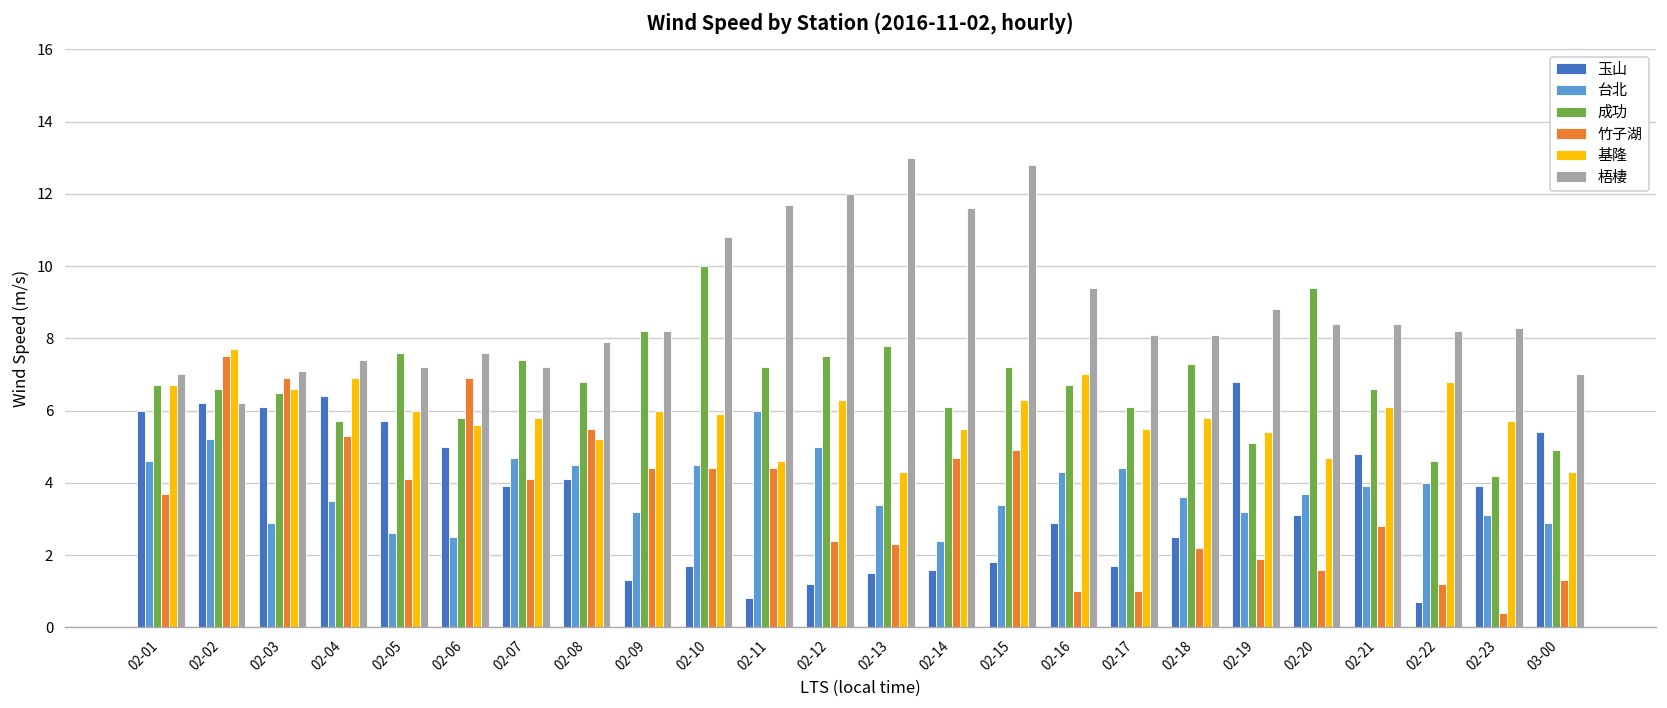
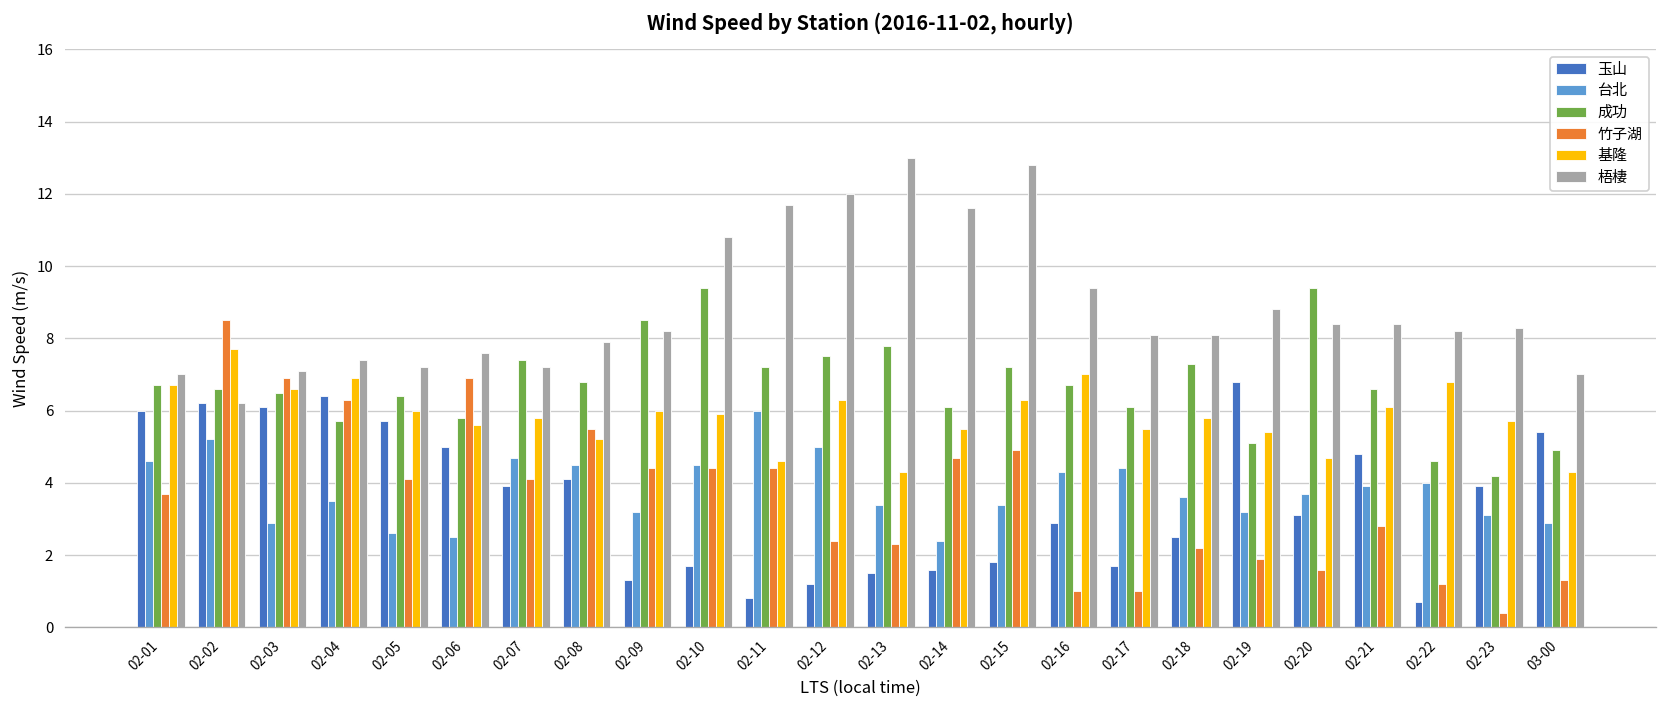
  {
    "成功": {
      "02-01": 6.7,
      "02-02": 6.6,
      "02-03": 6.5,
      "02-04": 5.7,
-     "02-05": 7.6,
+     "02-05": 6.4,
      "02-06": 5.8,
      "02-07": 7.4,
      "02-08": 6.8,
-     "02-09": 8.2,
-     "02-10": 10.0,
+     "02-09": 8.5,
+     "02-10": 9.4,
      "02-11": 7.2,
      "02-12": 7.5,
      "02-13": 7.8,
      "02-14": 6.1,
      "02-15": 7.2,
      "02-16": 6.7,
      "02-17": 6.1,
      "02-18": 7.3,
      "02-19": 5.1,
      "02-20": 9.4,
      "02-21": 6.6,
      "02-22": 4.6,
      "02-23": 4.2,
      "03-00": 4.9
    },
    "竹子湖": {
      "02-01": 3.7,
-     "02-02": 7.5,
+     "02-02": 8.5,
      "02-03": 6.9,
-     "02-04": 5.3,
+     "02-04": 6.3,
      "02-05": 4.1,
      "02-06": 6.9,
      "02-07": 4.1,
      "02-08": 5.5,
      "02-09": 4.4,
      "02-10": 4.4,
      "02-11": 4.4,
      "02-12": 2.4,
      "02-13": 2.3,
      "02-14": 4.7,
      "02-15": 4.9,
      "02-16": 1.0,
      "02-17": 1.0,
      "02-18": 2.2,
      "02-19": 1.9,
      "02-20": 1.6,
      "02-21": 2.8,
      "02-22": 1.2,
      "02-23": 0.4,
      "03-00": 1.3
    },
    "基隆": {
      "02-01": 6.7,
      "02-02": 7.7,
      "02-03": 6.6,
      "02-04": 6.9,
      "02-05": 6.0,
      "02-06": 5.6,
      "02-07": 5.8,
      "02-08": 5.2,
      "02-09": 6.0,
      "02-10": 5.9,
      "02-11": 4.6,
      "02-12": 6.3,
      "02-13": 4.3,
      "02-14": 5.5,
      "02-15": 6.3,
      "02-16": 7.0,
      "02-17": 5.5,
      "02-18": 5.8,
      "02-19": 5.4,
      "02-20": 4.7,
      "02-21": 6.1,
      "02-22": 6.8,
      "02-23": 5.7,
      "03-00": 4.3
    },
    "梧棲": {
      "02-01": 7.0,
      "02-02": 6.2,
      "02-03": 7.1,
      "02-04": 7.4,
      "02-05": 7.2,
      "02-06": 7.6,
      "02-07": 7.2,
      "02-08": 7.9,
      "02-09": 8.2,
      "02-10": 10.8,
      "02-11": 11.7,
      "02-12": 12.0,
      "02-13": 13.0,
      "02-14": 11.6,
      "02-15": 12.8,
      "02-16": 9.4,
      "02-17": 8.1,
      "02-18": 8.1,
      "02-19": 8.8,
      "02-20": 8.4,
      "02-21": 8.4,
      "02-22": 8.2,
      "02-23": 8.3,
      "03-00": 7.0
    }
  }
